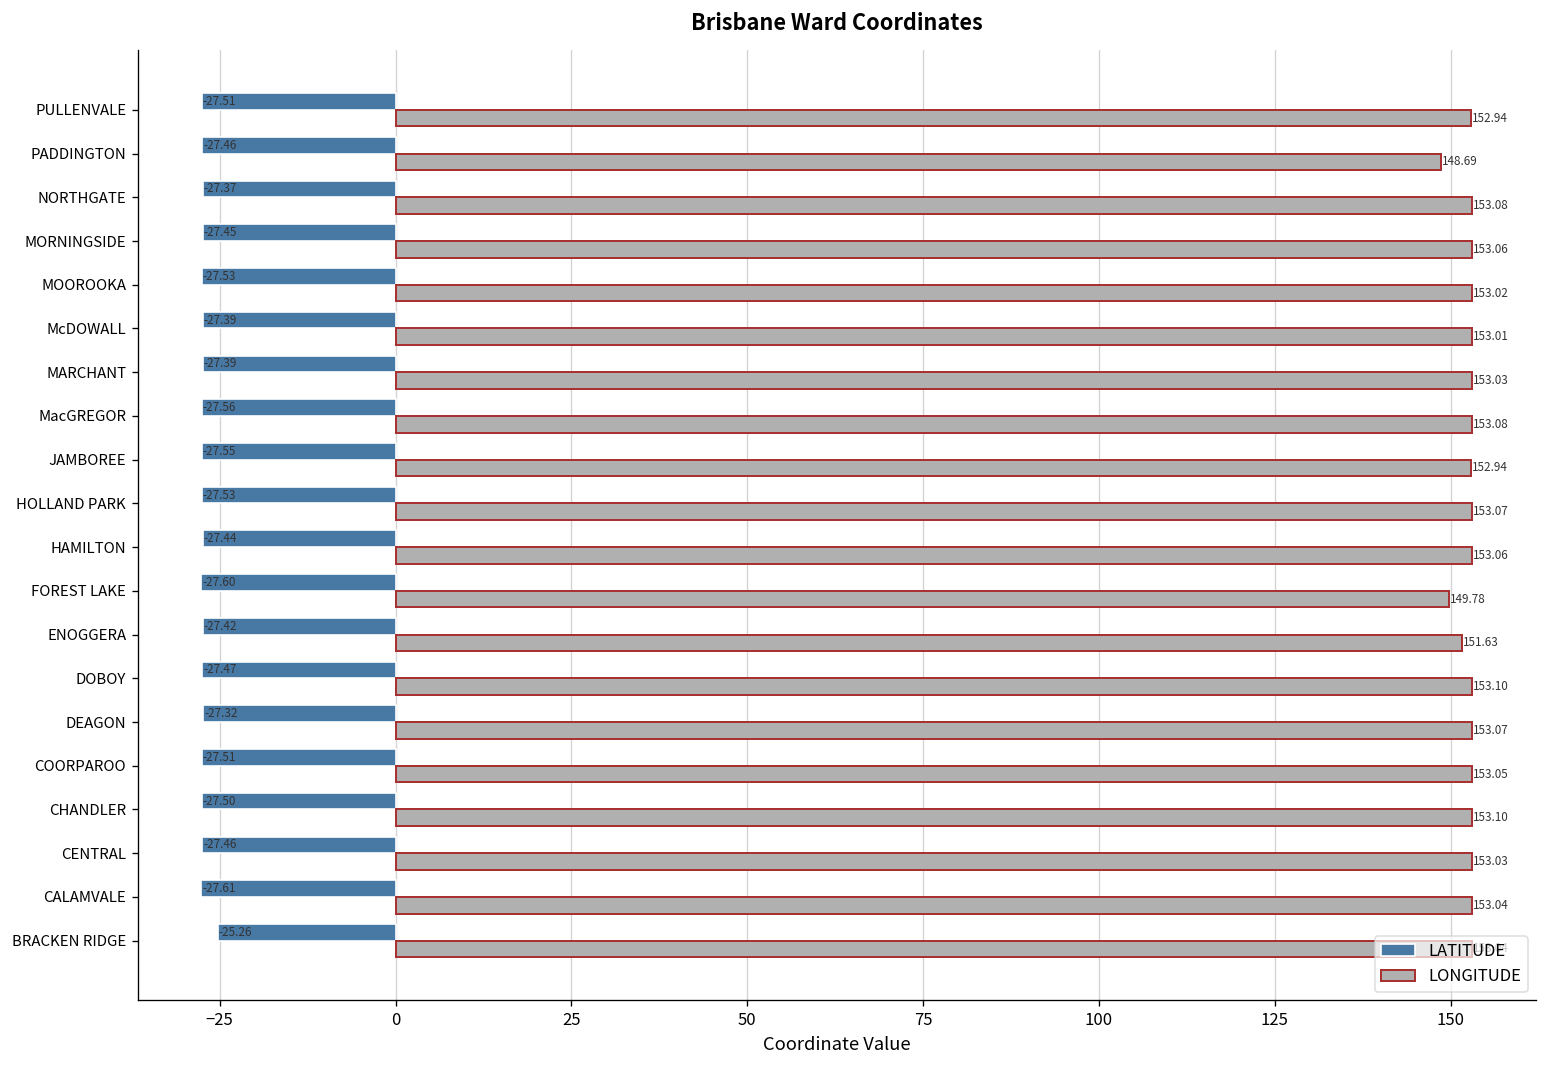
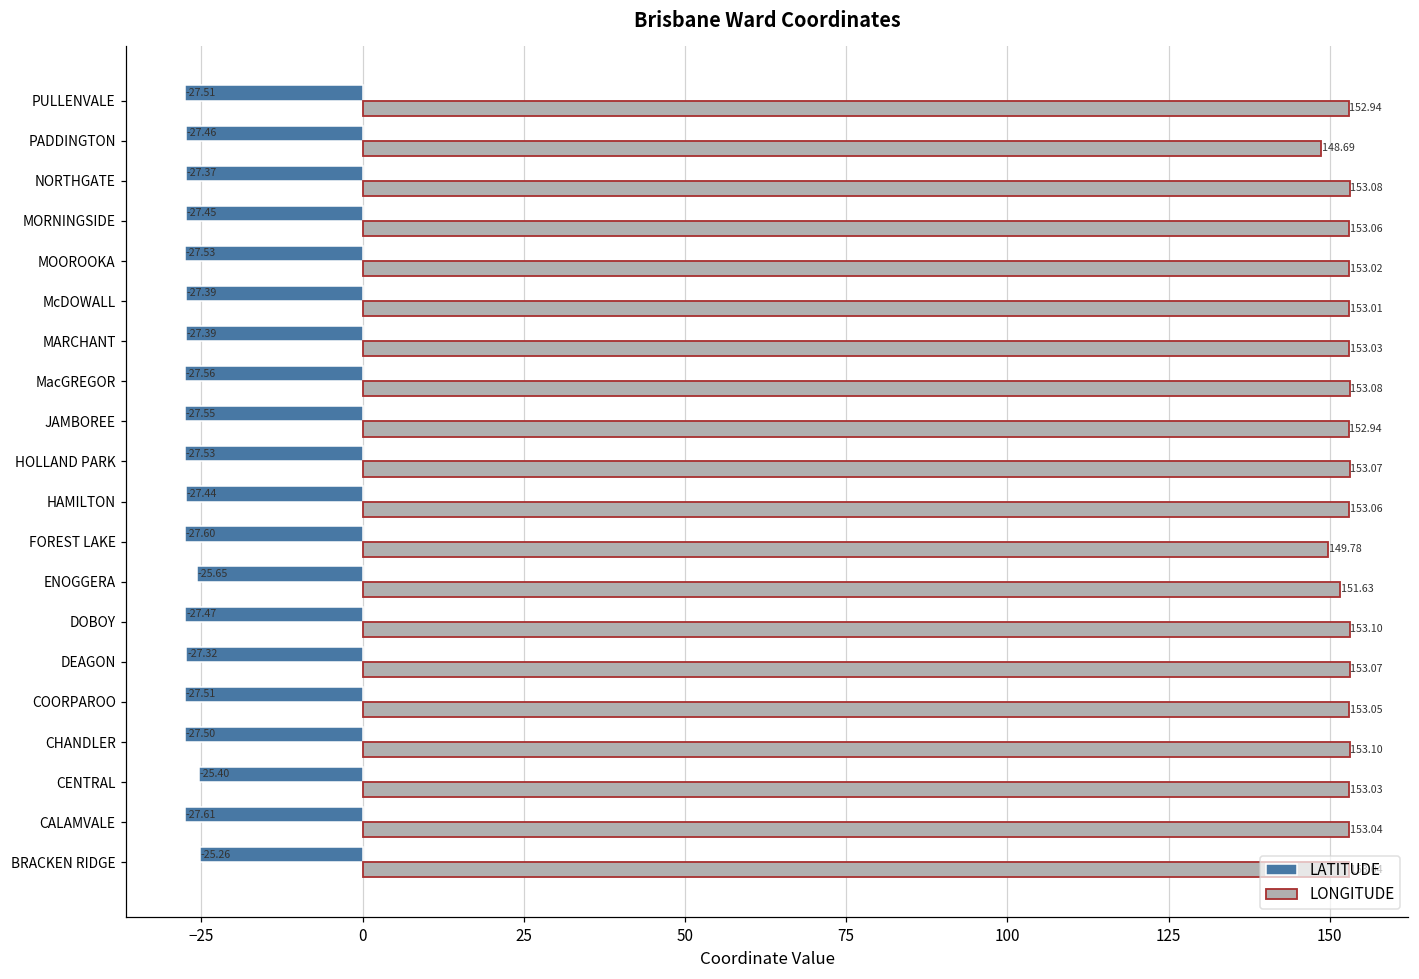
  {
    "LATITUDE": {
      "PULLENVALE": -27.51,
      "PADDINGTON": -27.46,
      "NORTHGATE": -27.37,
      "MORNINGSIDE": -27.45,
      "MOOROOKA": -27.53,
      "McDOWALL": -27.39,
      "MARCHANT": -27.39,
      "MacGREGOR": -27.56,
      "JAMBOREE": -27.55,
      "HOLLAND PARK": -27.53,
      "HAMILTON": -27.44,
      "FOREST LAKE": -27.60,
-     "ENOGGERA": -27.42,
+     "ENOGGERA": -25.65,
      "DOBOY": -27.47,
      "DEAGON": -27.32,
      "COORPAROO": -27.51,
      "CHANDLER": -27.50,
-     "CENTRAL": -27.46,
+     "CENTRAL": -25.40,
      "CALAMVALE": -27.61,
      "BRACKEN RIDGE": -25.26
    },
    "LONGITUDE": {
      "PULLENVALE": 152.94,
      "PADDINGTON": 148.69,
      "NORTHGATE": 153.08,
      "MORNINGSIDE": 153.06,
      "MOOROOKA": 153.02,
      "McDOWALL": 153.01,
      "MARCHANT": 153.03,
      "MacGREGOR": 153.08,
      "JAMBOREE": 152.94,
      "HOLLAND PARK": 153.07,
      "HAMILTON": 153.06,
      "FOREST LAKE": 149.78,
      "ENOGGERA": 151.63,
      "DOBOY": 153.10,
      "DEAGON": 153.07,
      "COORPAROO": 153.05,
      "CHANDLER": 153.10,
      "CENTRAL": 153.03,
      "CALAMVALE": 153.04
    }
  }
